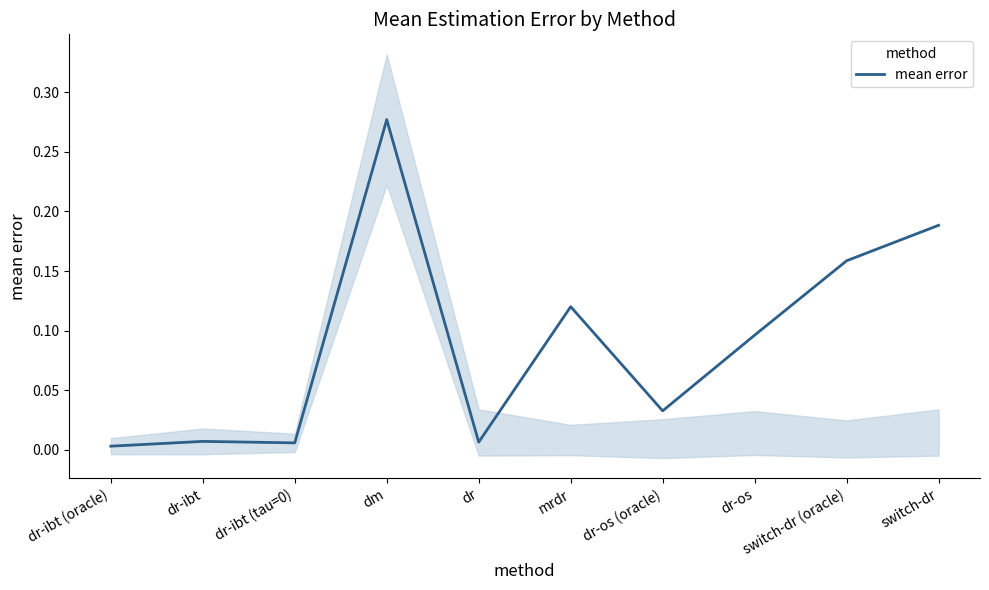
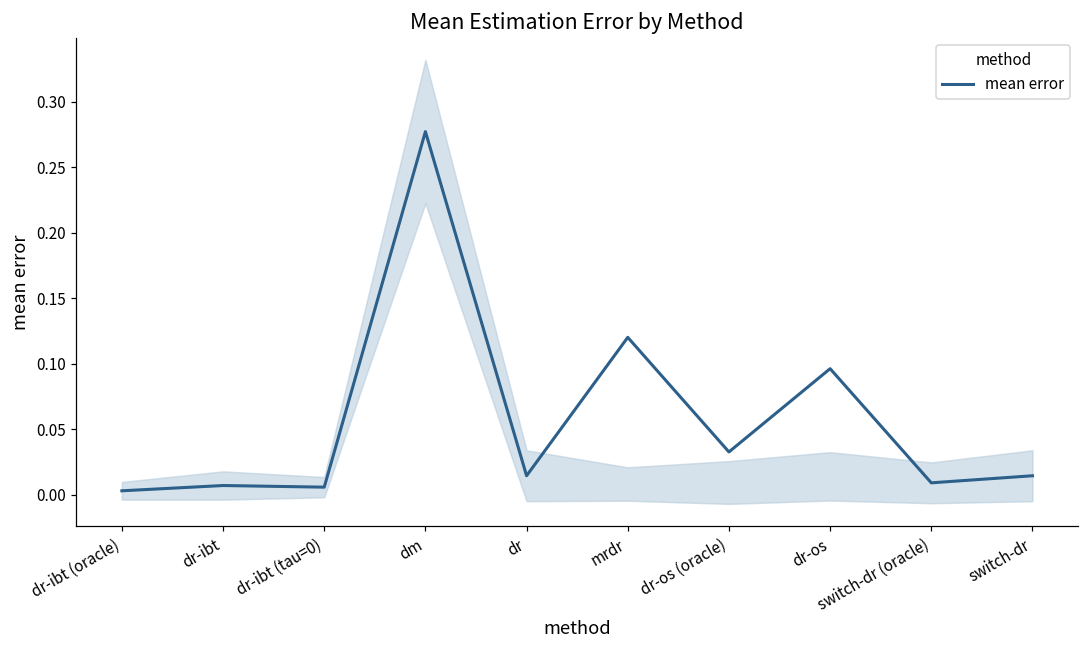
  {
    "mean error": {
      "dr-ibt (oracle)": 0.003,
      "dr-ibt": 0.007,
      "dr-ibt (tau=0)": 0.006,
      "dm": 0.277,
-     "dr": 0.006,
+     "dr": 0.014,
      "mrdr": 0.120,
      "dr-os (oracle)": 0.033,
      "dr-os": 0.096,
-     "switch-dr (oracle)": 0.159,
-     "switch-dr": 0.188
+     "switch-dr (oracle)": 0.009,
+     "switch-dr": 0.014
    }
  }
